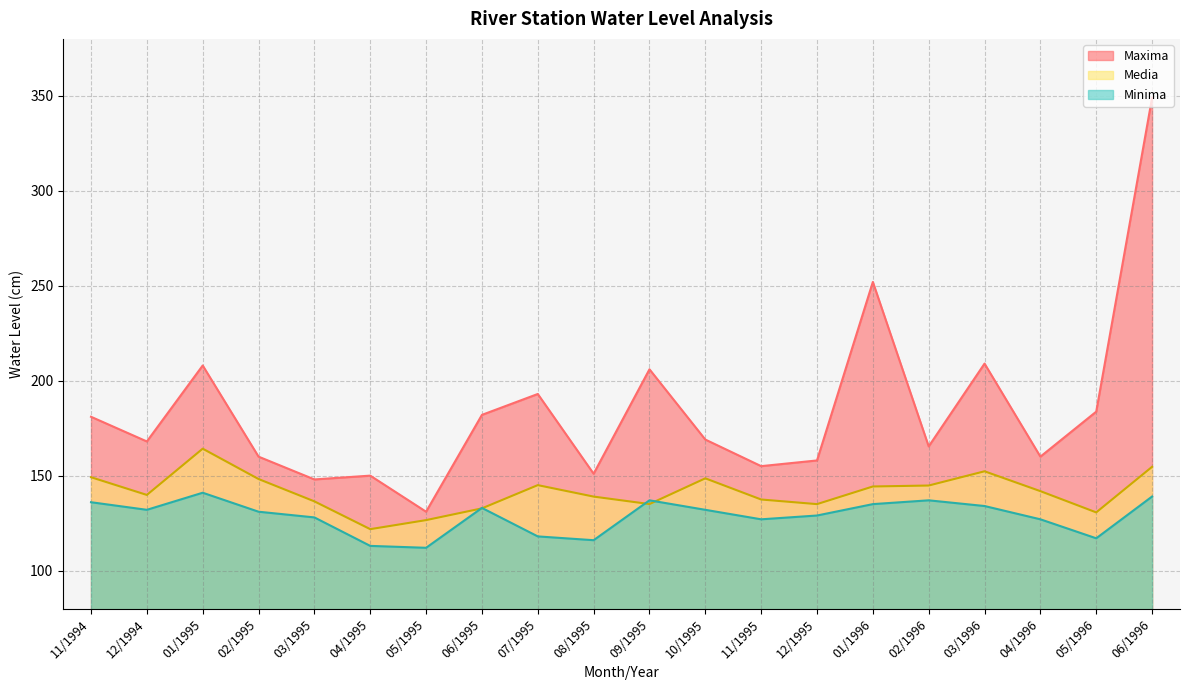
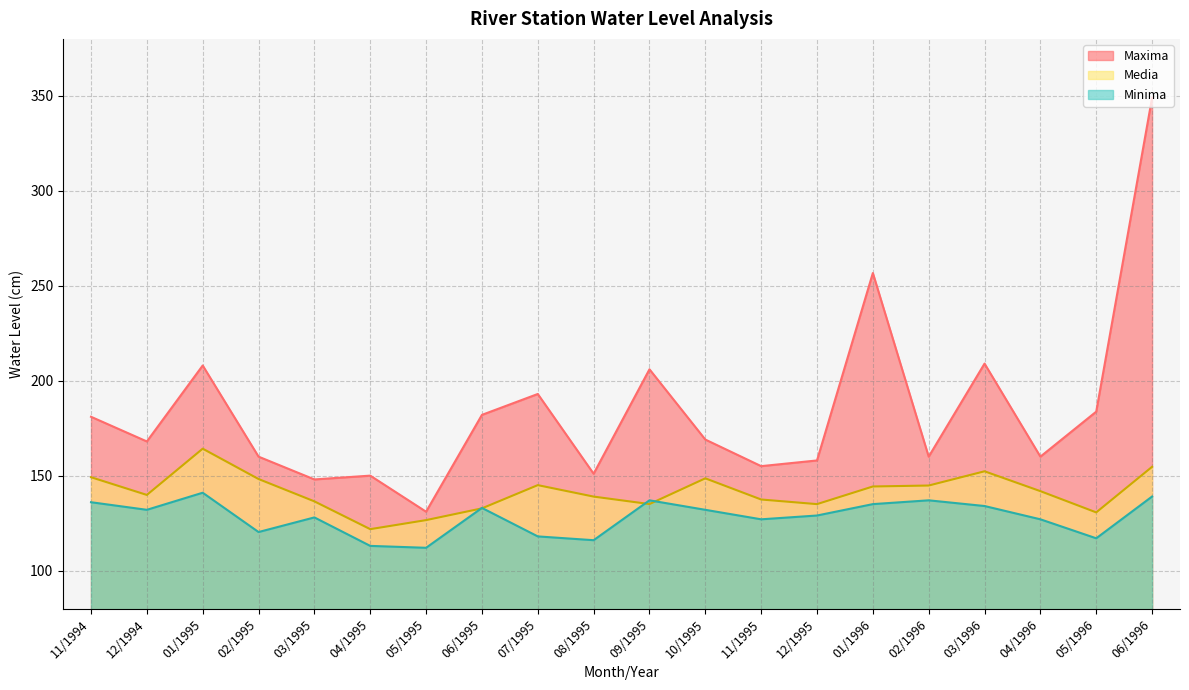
  {
    "Maxima": {
      "11/1994": 181,
      "12/1994": 168,
      "01/1995": 208,
      "02/1995": 160,
      "03/1995": 148,
      "04/1995": 150,
      "05/1995": 131,
      "06/1995": 182,
      "07/1995": 193,
      "08/1995": 151,
      "09/1995": 206,
      "10/1995": 169,
      "11/1995": 155,
      "12/1995": 158,
-     "01/1996": 252,
-     "02/1996": 165,
+     "01/1996": 257,
+     "02/1996": 160,
      "03/1996": 209,
      "04/1996": 160,
      "05/1996": 184
    },
    "Media": {
      "11/1994": 149,
      "12/1994": 140,
      "01/1995": 164,
      "02/1995": 148,
      "03/1995": 136,
      "04/1995": 122,
      "05/1995": 127,
      "07/1995": 145,
      "08/1995": 139,
      "09/1995": 135,
      "10/1995": 149,
      "11/1995": 137,
      "12/1995": 135,
      "01/1996": 144,
      "02/1996": 145,
      "03/1996": 152,
      "04/1996": 142,
      "05/1996": 131,
      "06/1996": 155
    },
    "Minima": {
      "11/1994": 136,
      "12/1994": 132,
      "01/1995": 141,
-     "02/1995": 131,
+     "02/1995": 120,
      "03/1995": 128,
      "04/1995": 113,
      "05/1995": 112,
      "07/1995": 118,
      "08/1995": 116,
      "09/1995": 137,
      "10/1995": 132,
      "11/1995": 127,
      "12/1995": 129,
      "01/1996": 135,
      "02/1996": 137,
      "03/1996": 134,
      "04/1996": 127,
      "05/1996": 117,
      "06/1996": 139
    }
  }
